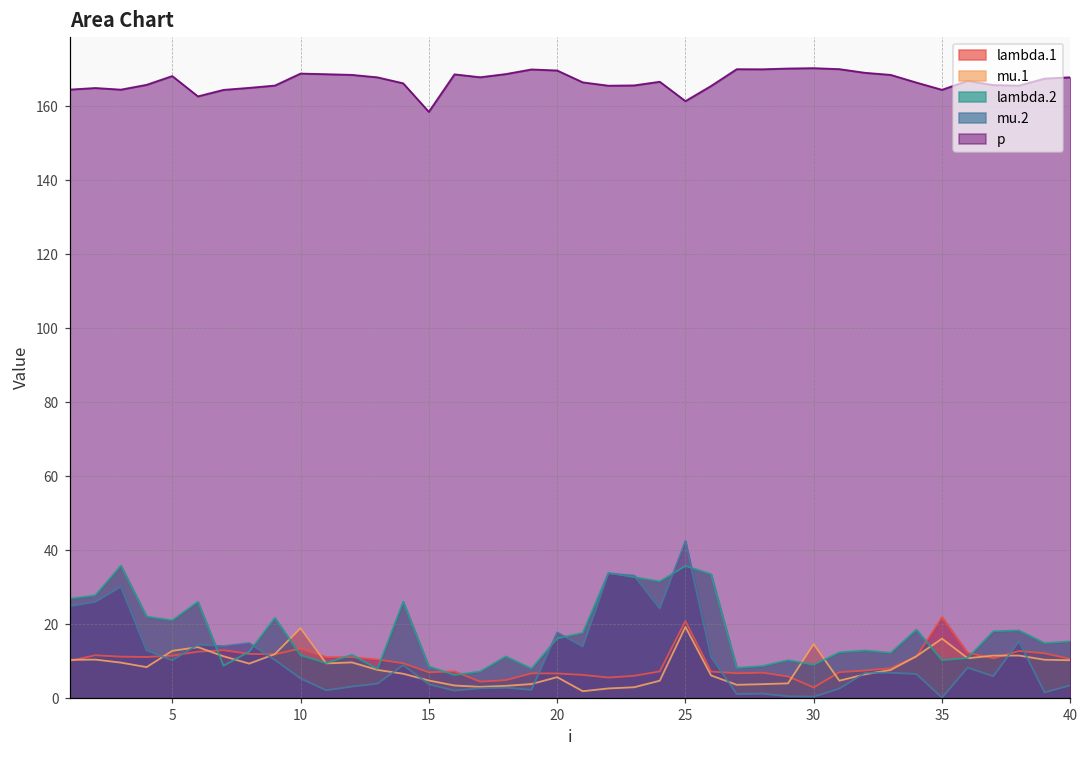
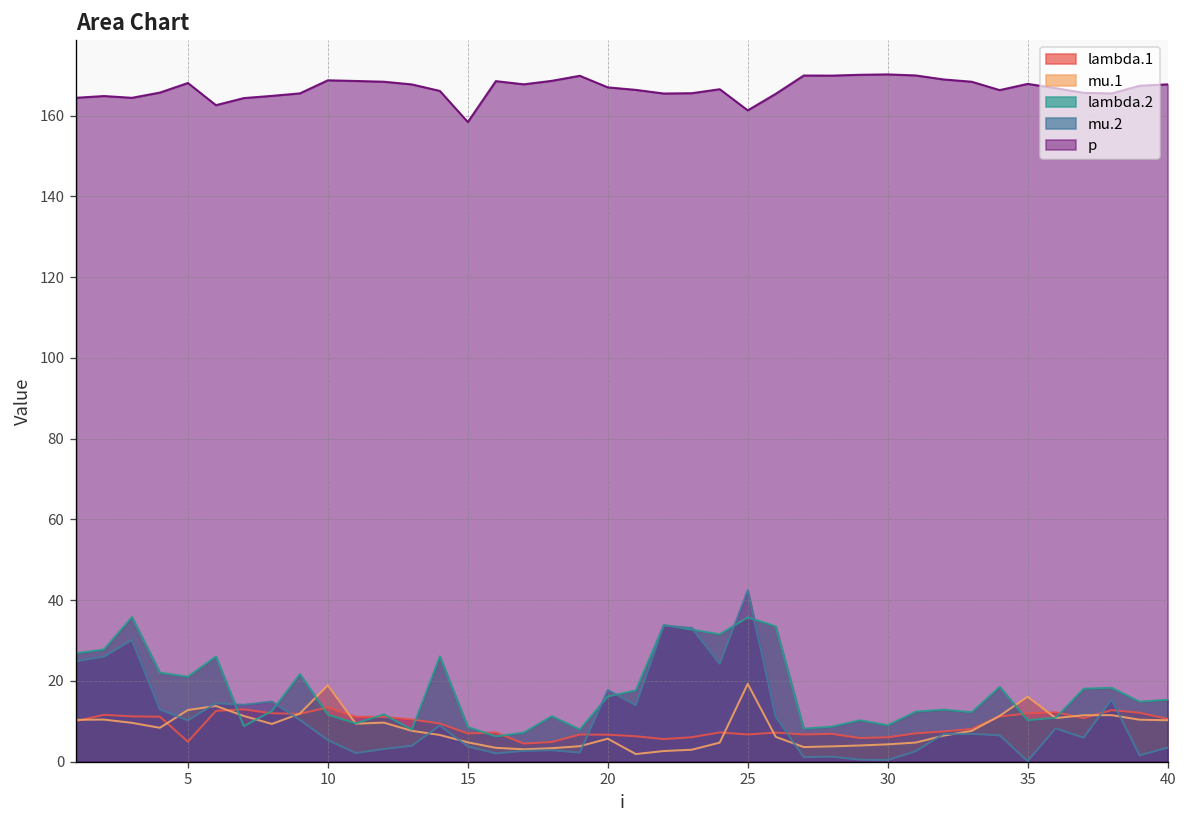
  {
    "lambda.1": {
-     "5": 11,
+     "5": 5,
      "10": 13,
      "15": 7,
      "20": 7,
-     "25": 21,
-     "30": 3,
-     "35": 22
+     "25": 7,
+     "30": 6,
+     "35": 12
    },
    "mu.1": {
      "5": 13,
      "10": 19,
      "15": 5,
      "20": 6,
      "25": 19,
-     "30": 15,
+     "30": 4,
      "35": 16
    },
    "p": {
      "5": 168,
      "10": 169,
      "15": 158,
-     "20": 170,
+     "20": 167,
      "25": 161,
      "30": 170,
-     "35": 164,
+     "35": 168,
      "40": 168
    }
  }
